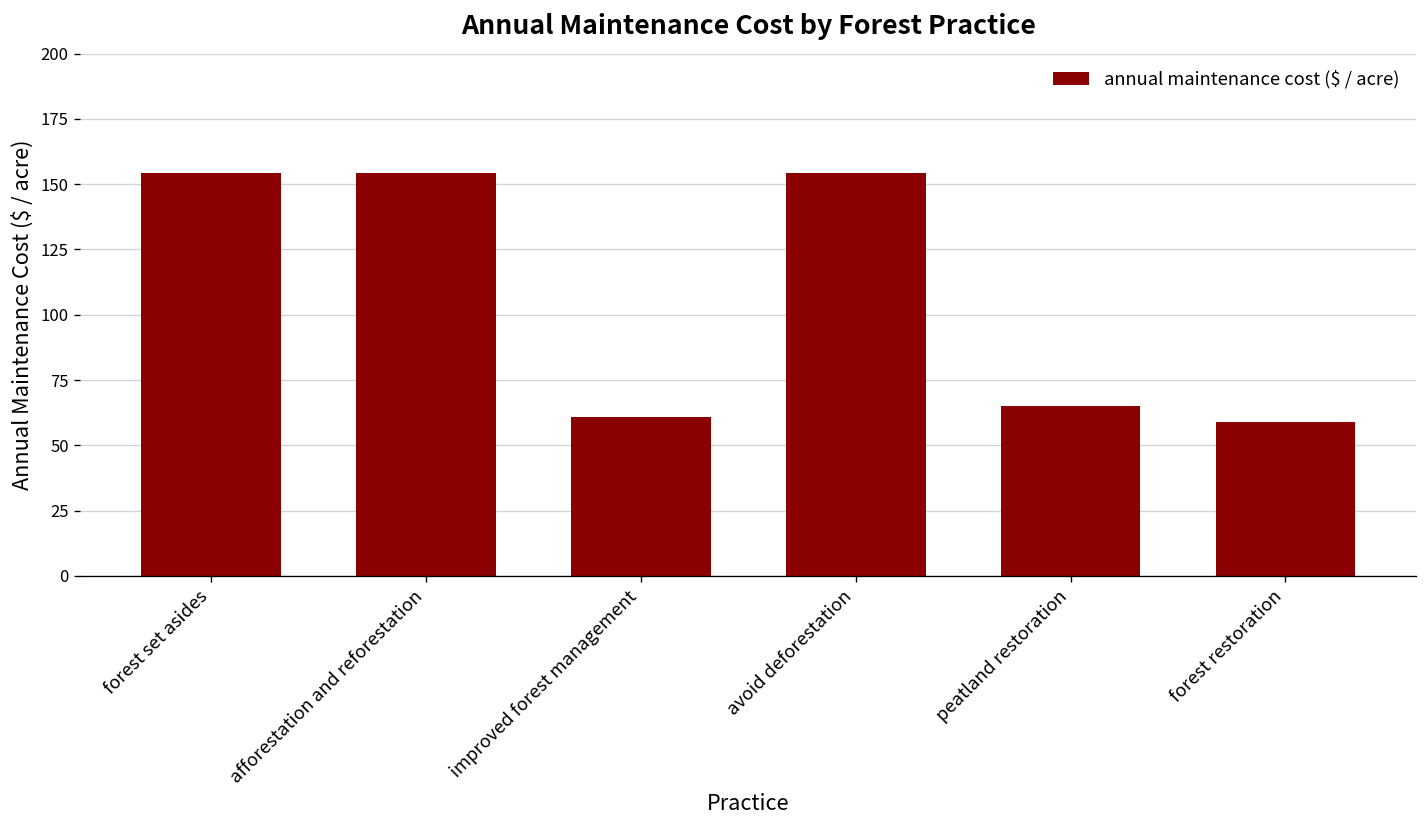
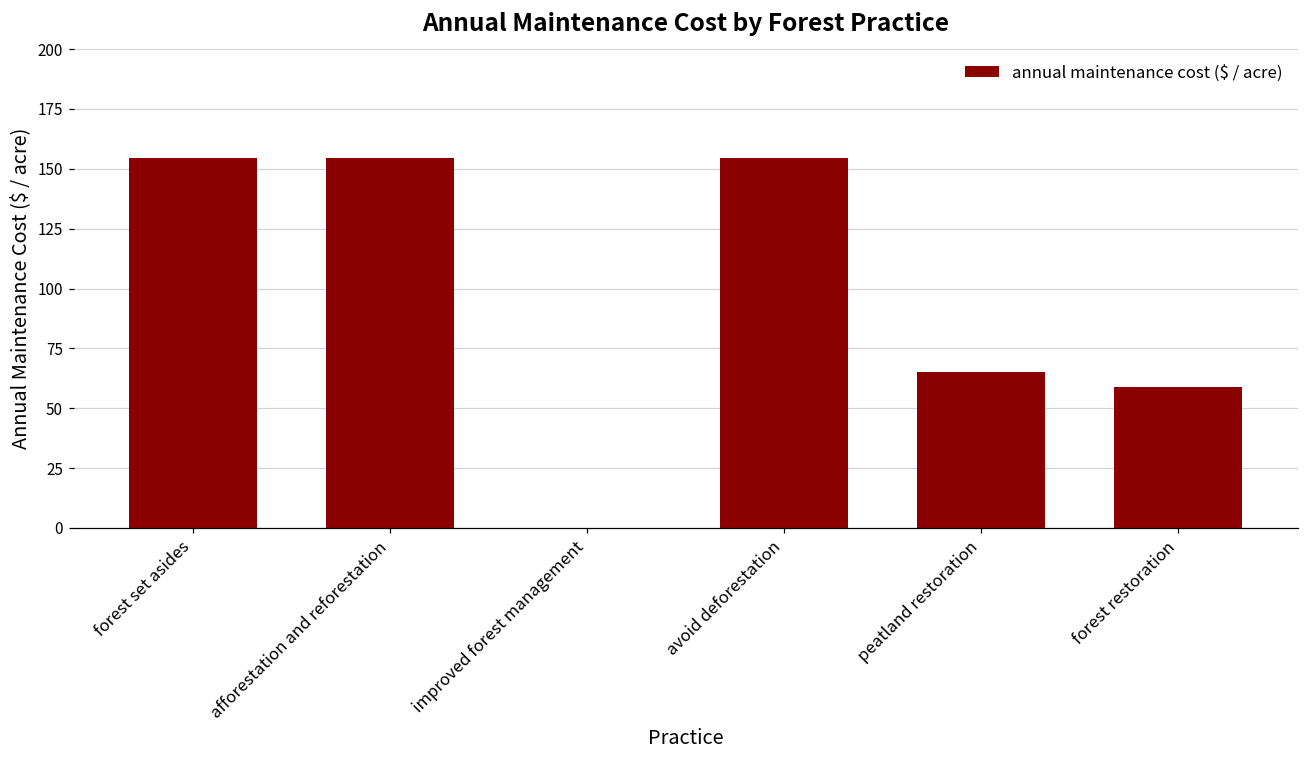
  {
    "forest set asides": 154,
    "afforestation and reforestation": 154,
-   "improved forest management": 61,
+   "improved forest management": 0,
    "avoid deforestation": 154,
    "peatland restoration": 65,
    "forest restoration": 59
  }
